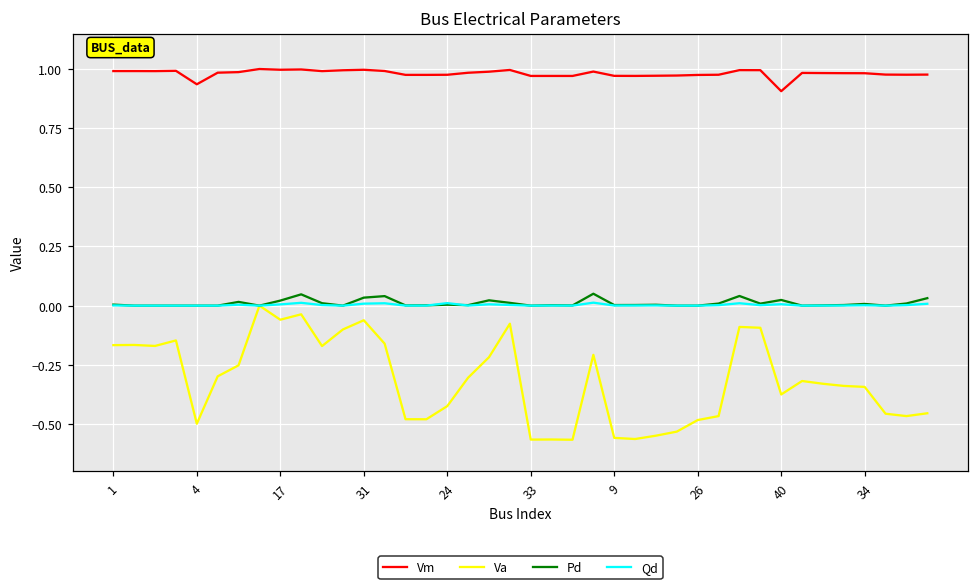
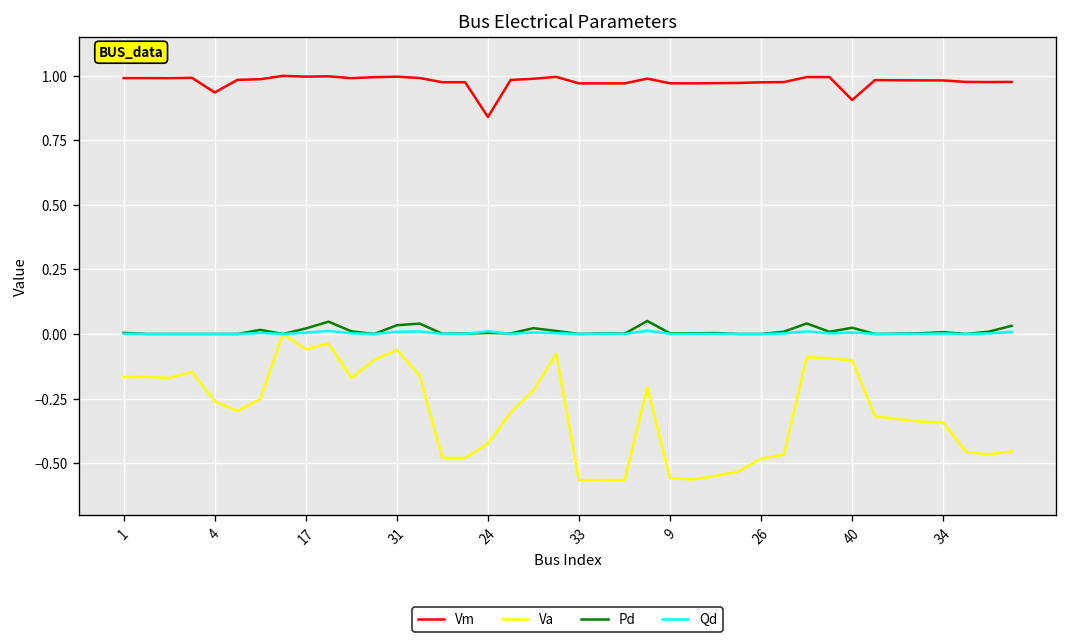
  {
    "Vm": {
      "4": 0.94,
-     "24": 0.98,
+     "24": 0.84,
      "40": 0.91
    },
    "Va": {
-     "4": -0.50,
+     "4": -0.26,
      "24": -0.42,
-     "40": -0.38
+     "40": -0.10
    },
    "Pd": {
      "40": 0.02
    },
    "Qd": {
      "40": 0.01
    }
  }
